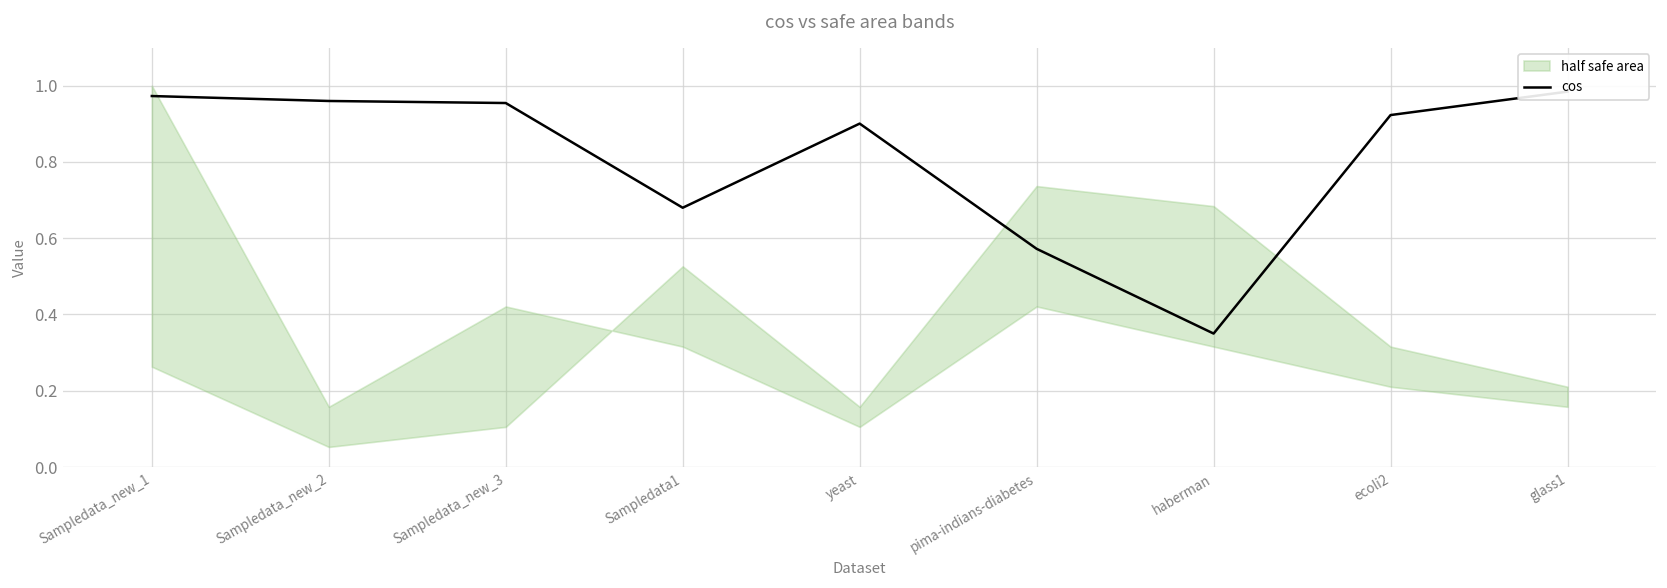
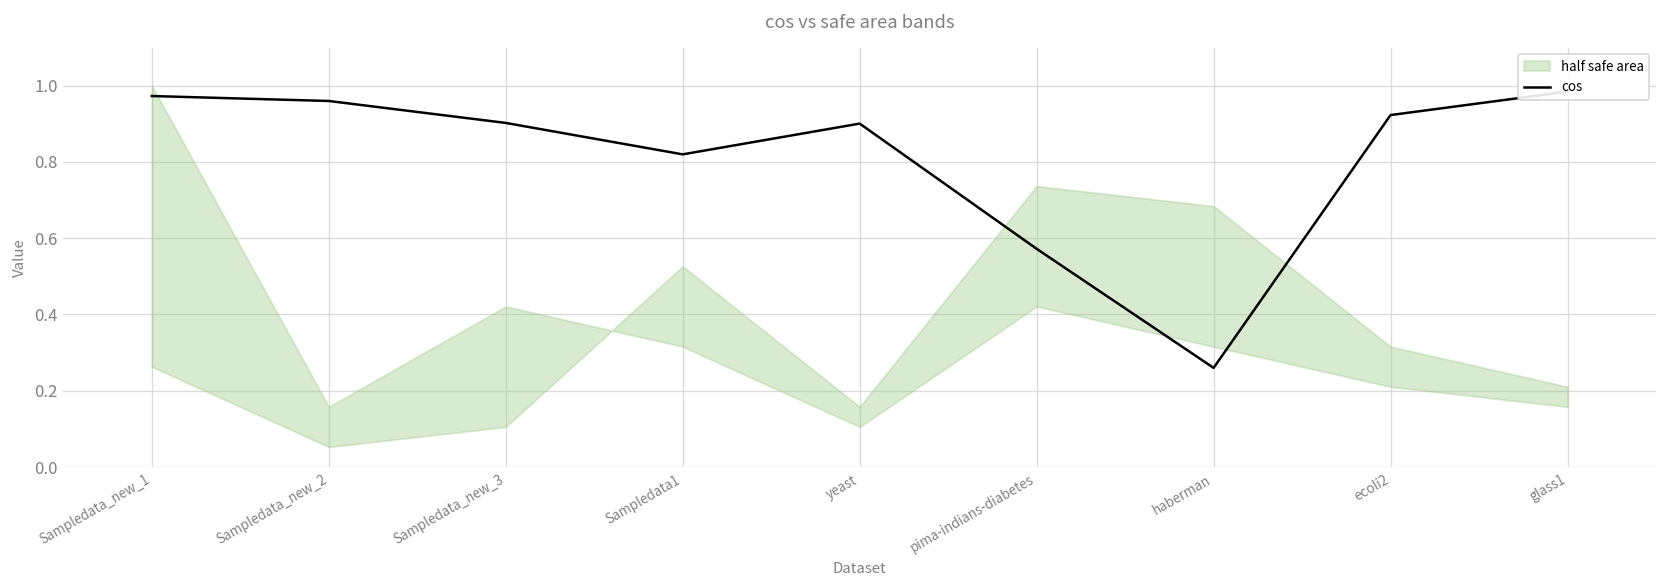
  {
    "cos": {
      "Sampledata_new_1": 0.97,
      "Sampledata_new_2": 0.96,
-     "Sampledata_new_3": 0.95,
-     "Sampledata1": 0.68,
+     "Sampledata_new_3": 0.90,
+     "Sampledata1": 0.82,
      "yeast": 0.90,
      "pima-indians-diabetes": 0.57,
-     "haberman": 0.35,
+     "haberman": 0.26,
      "ecoli2": 0.92
    }
  }
